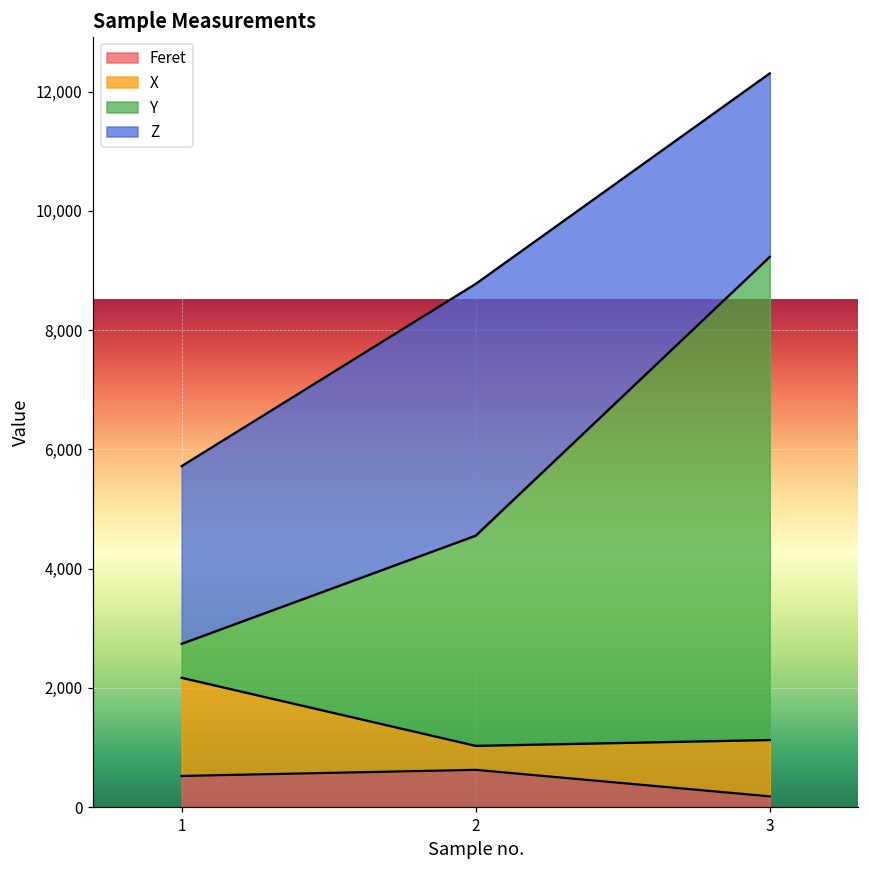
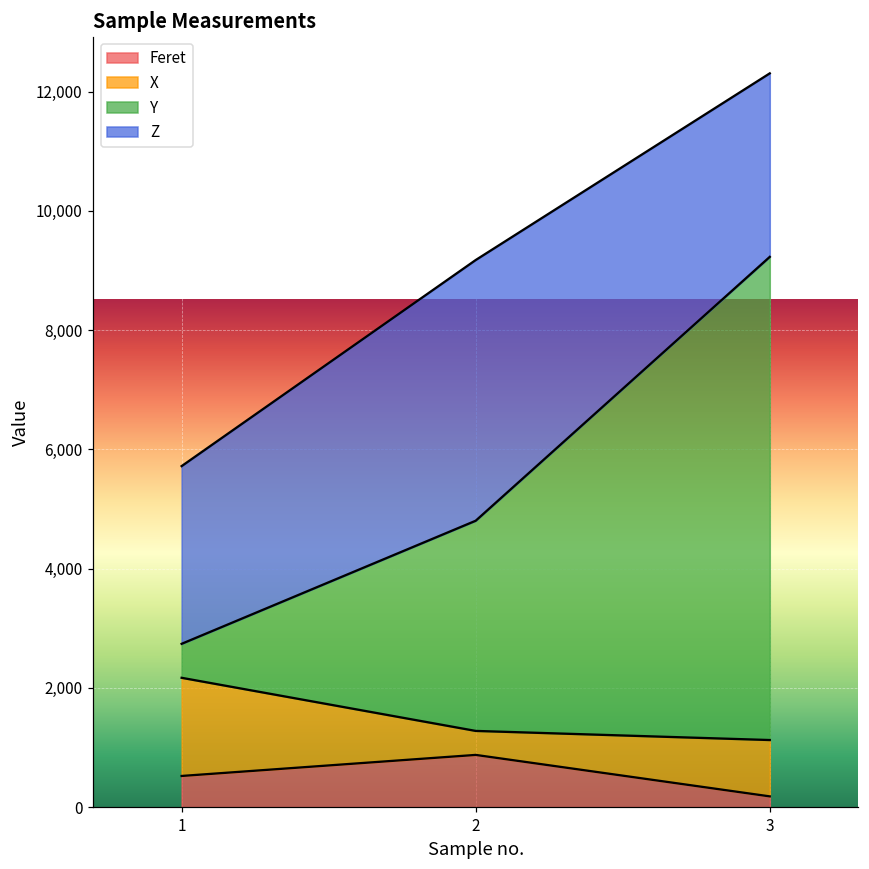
  {
    "Feret": {
      "1": "500",
-     "2": "600",
+     "2": "900",
      "3": "200"
    },
    "X": {
      "1": "1,600",
      "2": "400",
      "3": "900"
    },
    "Y": {
      "1": "600",
      "2": "3,500",
      "3": "8,100"
    },
    "Z": {
      "1": "3,000",
-     "2": "4,200",
+     "2": "4,400",
      "3": "3,100"
    }
  }
